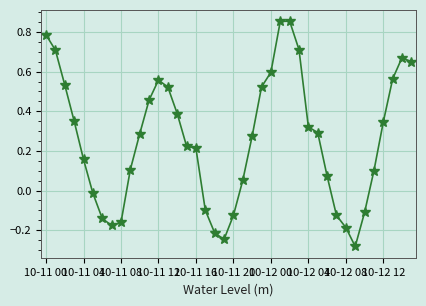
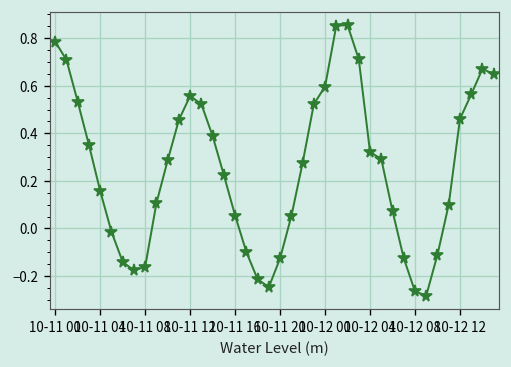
  {
    "10-11 00": 0.79,
    "10-11 04": 0.16,
    "10-11 08": -0.16,
    "10-11 12": 0.56,
-   "10-11 16": 0.21,
+   "10-11 16": 0.05,
    "10-11 20": -0.13,
    "10-12 00": 0.60,
    "10-12 04": 0.32,
-   "10-12 08": -0.19,
-   "10-12 12": 0.35
+   "10-12 08": -0.27,
+   "10-12 12": 0.46
  }
